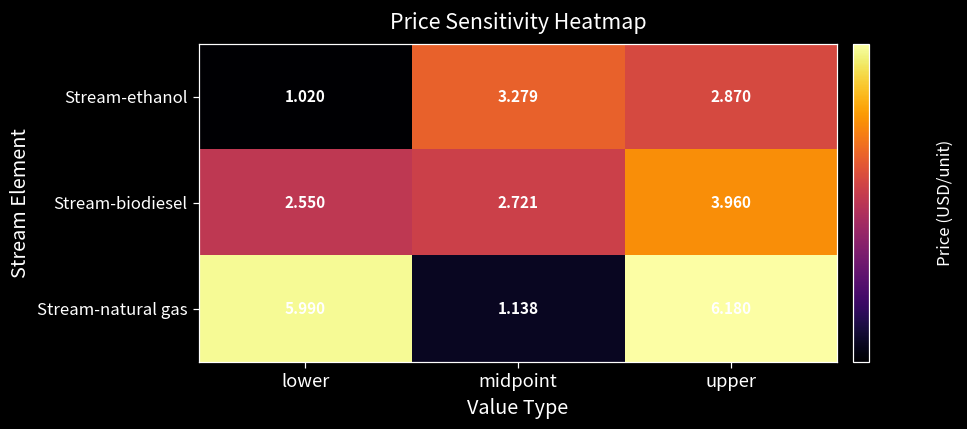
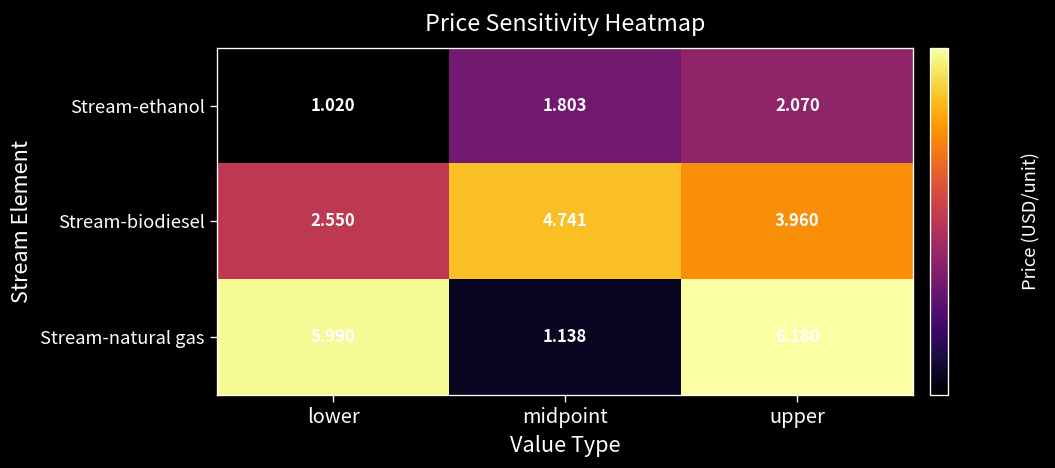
  {
    "Stream-ethanol": {
      "lower": 1.020,
-     "midpoint": 3.279,
-     "upper": 2.870
+     "midpoint": 1.803,
+     "upper": 2.070
    },
    "Stream-biodiesel": {
      "lower": 2.550,
-     "midpoint": 2.721,
+     "midpoint": 4.741,
      "upper": 3.960
    },
    "Stream-natural gas": {
      "lower": 5.990,
      "midpoint": 1.138,
      "upper": 6.180
    }
  }
